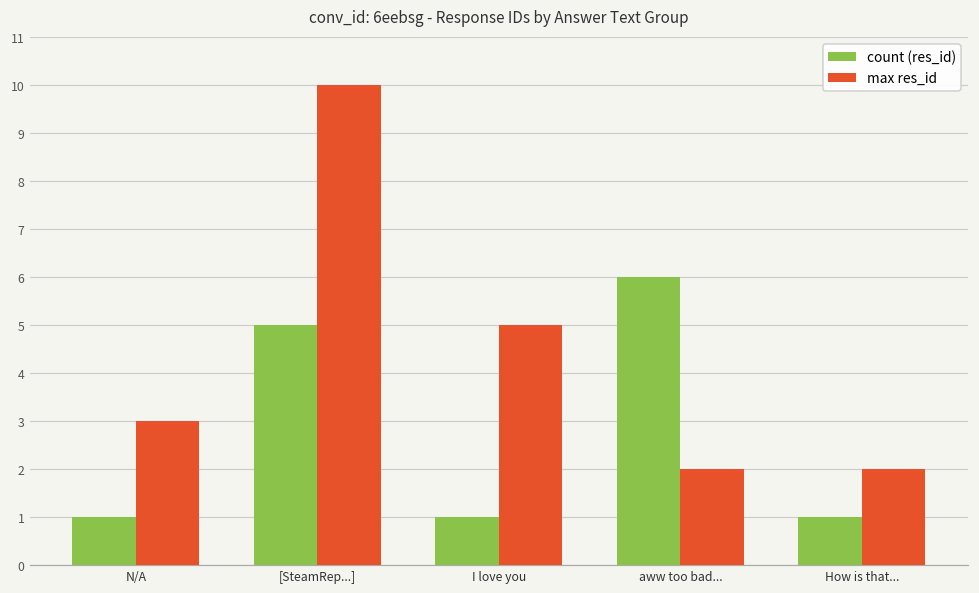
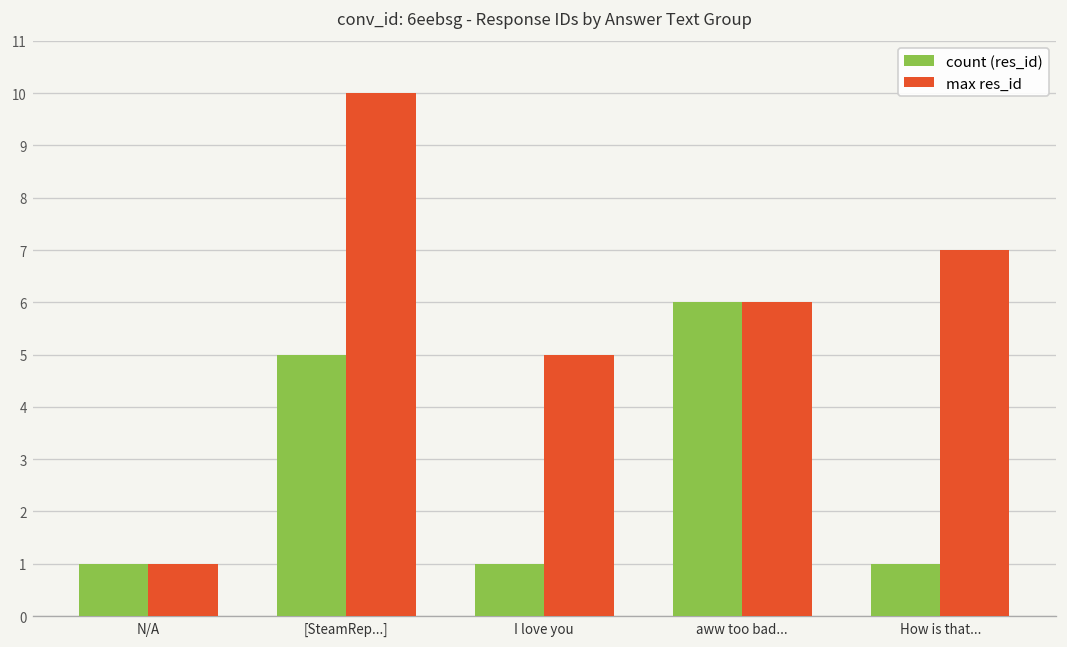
  {
    "count (res_id)": {
      "N/A": 1,
      "[SteamRep...]": 5,
      "I love you": 1,
      "aww too bad...": 6,
      "How is that...": 1
    },
    "max res_id": {
-     "N/A": 3,
+     "N/A": 1,
      "[SteamRep...]": 10,
      "I love you": 5,
-     "aww too bad...": 2,
-     "How is that...": 2
+     "aww too bad...": 6,
+     "How is that...": 7
    }
  }
